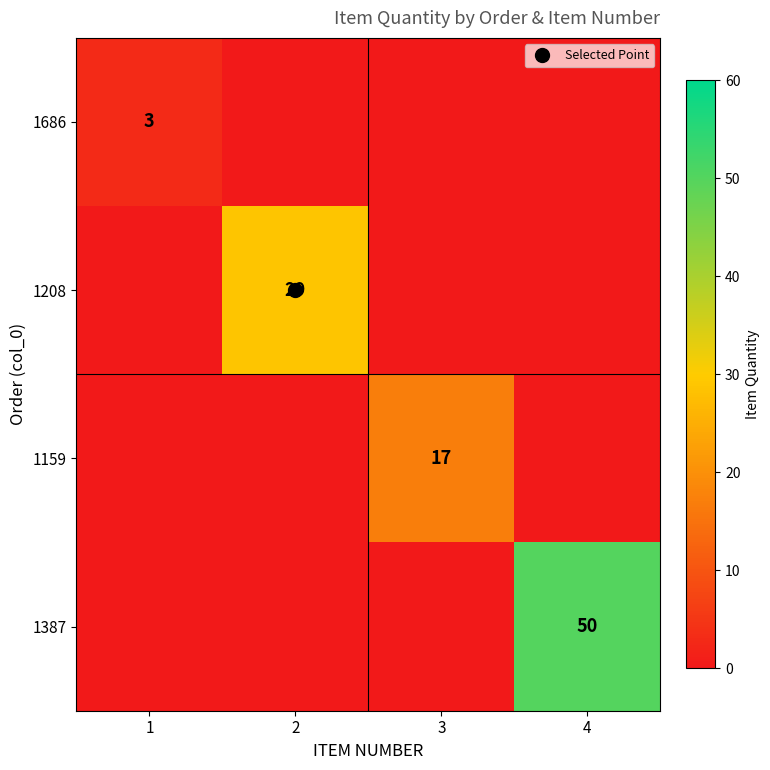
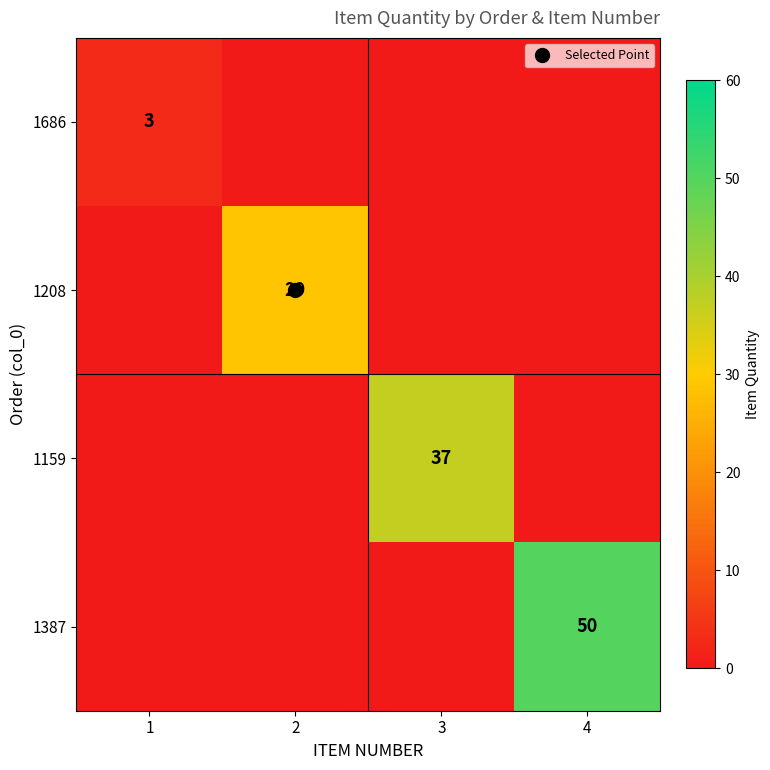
  {
    "1686": {
      "1": 3
    },
    "1159": {
-     "3": 17
+     "3": 37
    },
    "1387": {
      "4": 50
    }
  }
